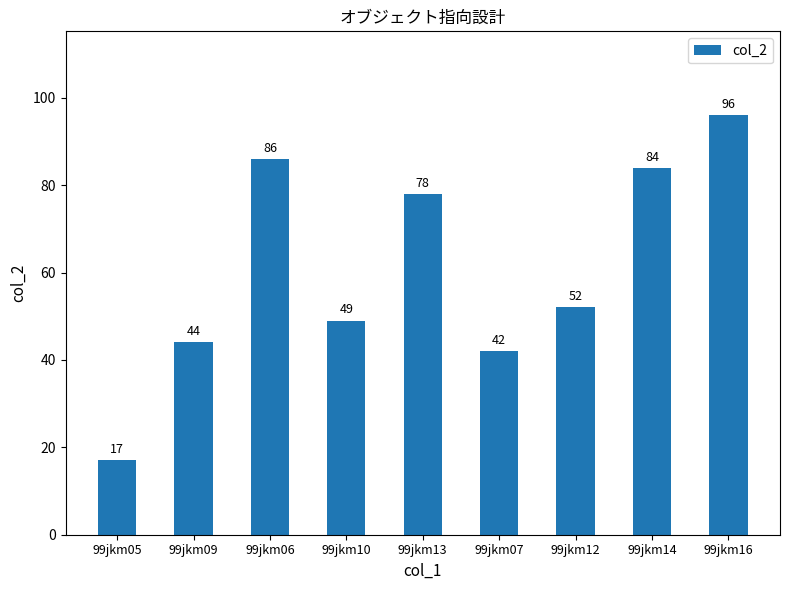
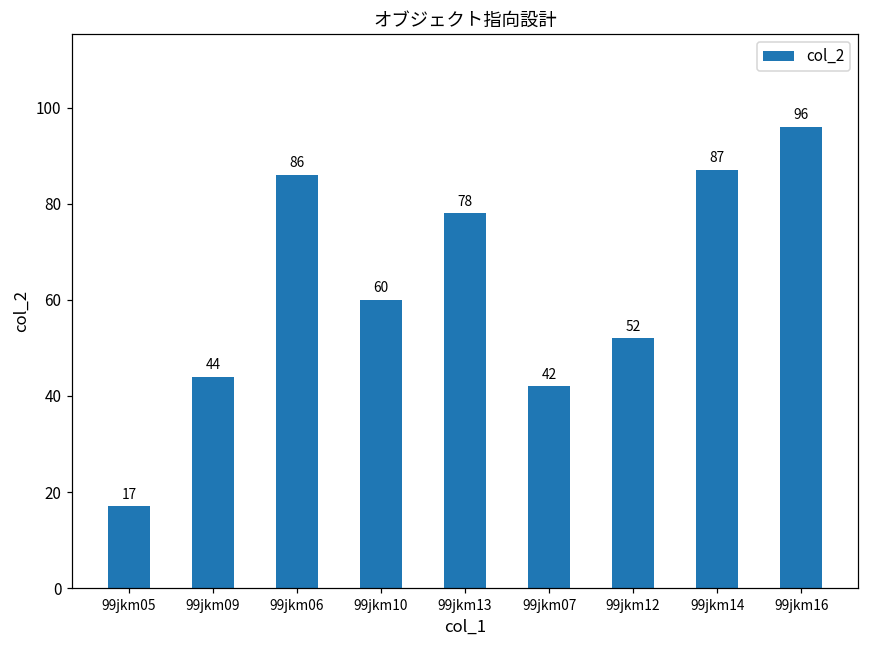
  {
    "99jkm05": 17,
    "99jkm09": 44,
    "99jkm06": 86,
-   "99jkm10": 49,
+   "99jkm10": 60,
    "99jkm13": 78,
    "99jkm07": 42,
    "99jkm12": 52,
-   "99jkm14": 84,
+   "99jkm14": 87,
    "99jkm16": 96
  }
